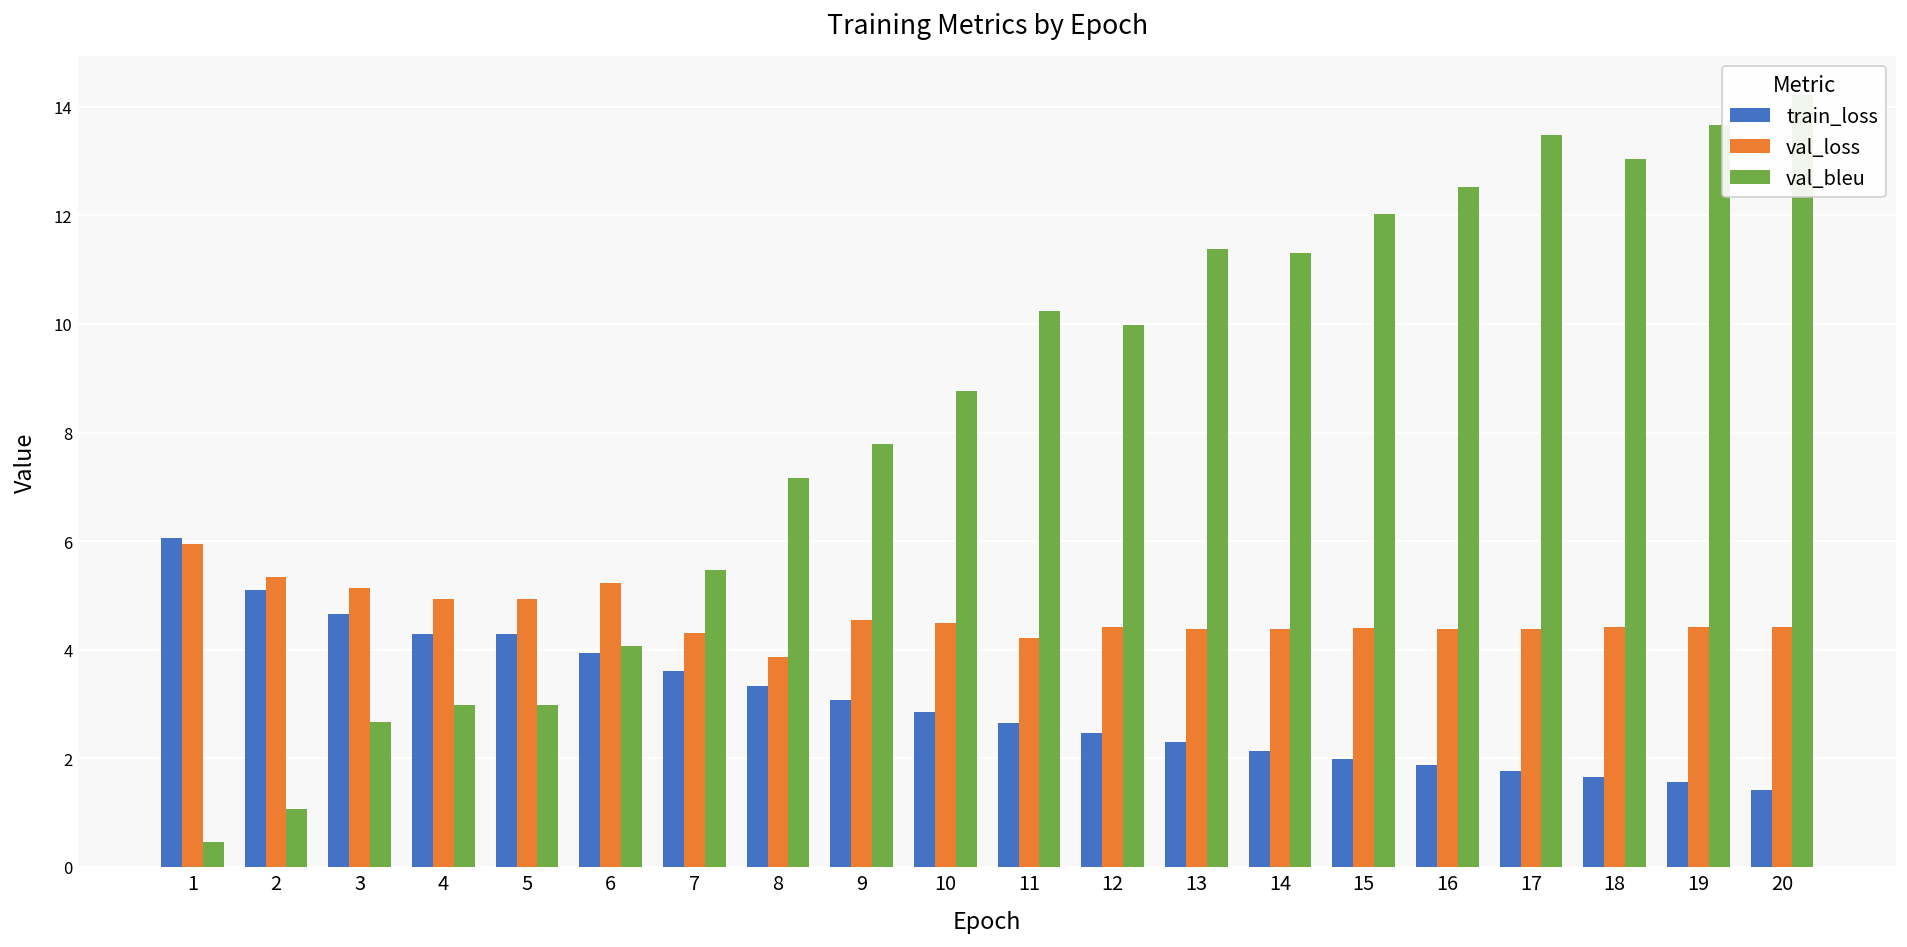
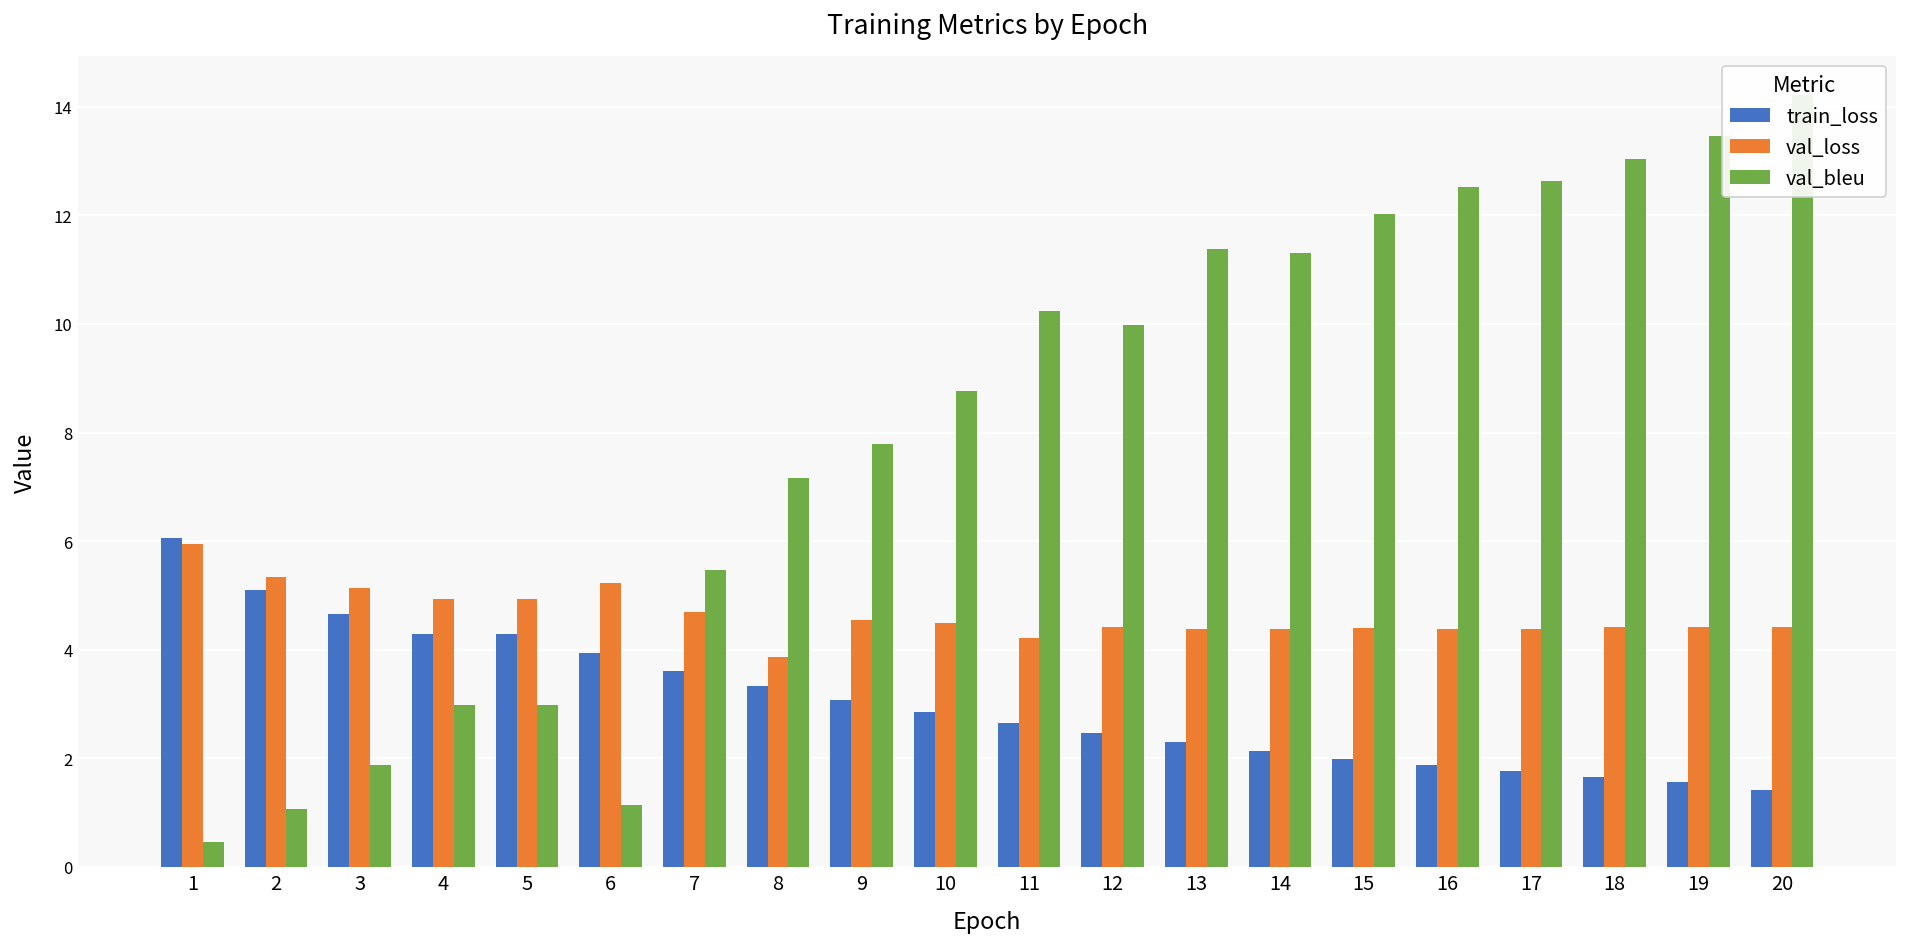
  {
    "train_loss": {
      "1": 6.1,
      "2": 5.1,
      "3": 4.7,
      "4": 4.3,
      "5": 4.3,
      "6": 3.9,
      "7": 3.6,
      "8": 3.3,
      "9": 3.1,
      "10": 2.9,
      "11": 2.7,
      "12": 2.5,
      "13": 2.3,
      "14": 2.1,
      "15": 2.0,
      "16": 1.9,
      "17": 1.8,
      "18": 1.7,
      "19": 1.6,
      "20": 1.4
    },
    "val_loss": {
      "1": 5.9,
      "2": 5.3,
      "3": 5.1,
      "4": 4.9,
      "5": 4.9,
      "6": 5.2,
-     "7": 4.3,
+     "7": 4.7,
      "8": 3.9,
      "9": 4.5,
      "10": 4.5,
      "11": 4.2,
      "12": 4.4,
      "13": 4.4,
      "14": 4.4,
      "15": 4.4,
      "16": 4.4,
      "17": 4.4,
      "18": 4.4,
      "19": 4.4,
      "20": 4.4
    },
    "val_bleu": {
      "1": 0.5,
      "2": 1.1,
-     "3": 2.7,
+     "3": 1.9,
      "4": 3.0,
      "5": 3.0,
-     "6": 4.1,
+     "6": 1.1,
      "7": 5.5,
      "8": 7.2,
      "9": 7.8,
      "10": 8.8,
      "11": 10.2,
      "12": 10.0,
      "13": 11.4,
      "14": 11.3,
      "15": 12.0,
      "16": 12.5,
-     "17": 13.5,
+     "17": 12.6,
      "18": 13.0,
-     "19": 13.7
+     "19": 13.5
    }
  }
